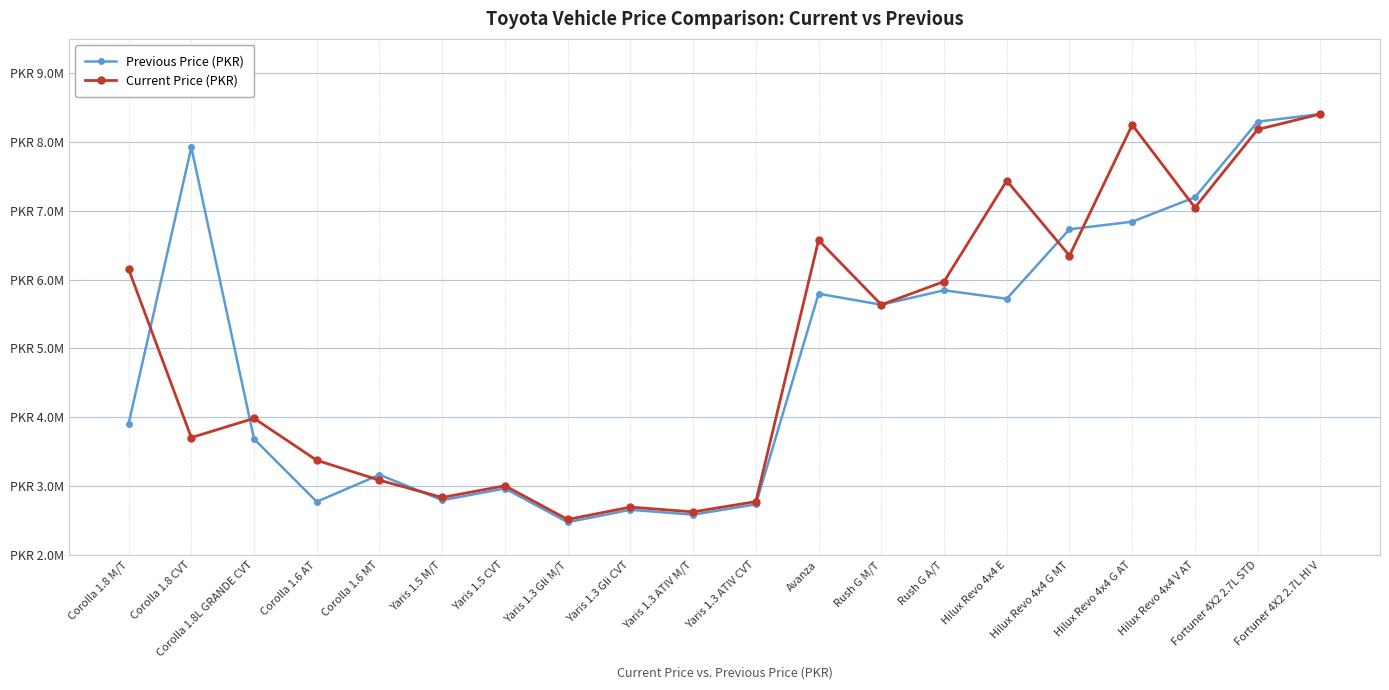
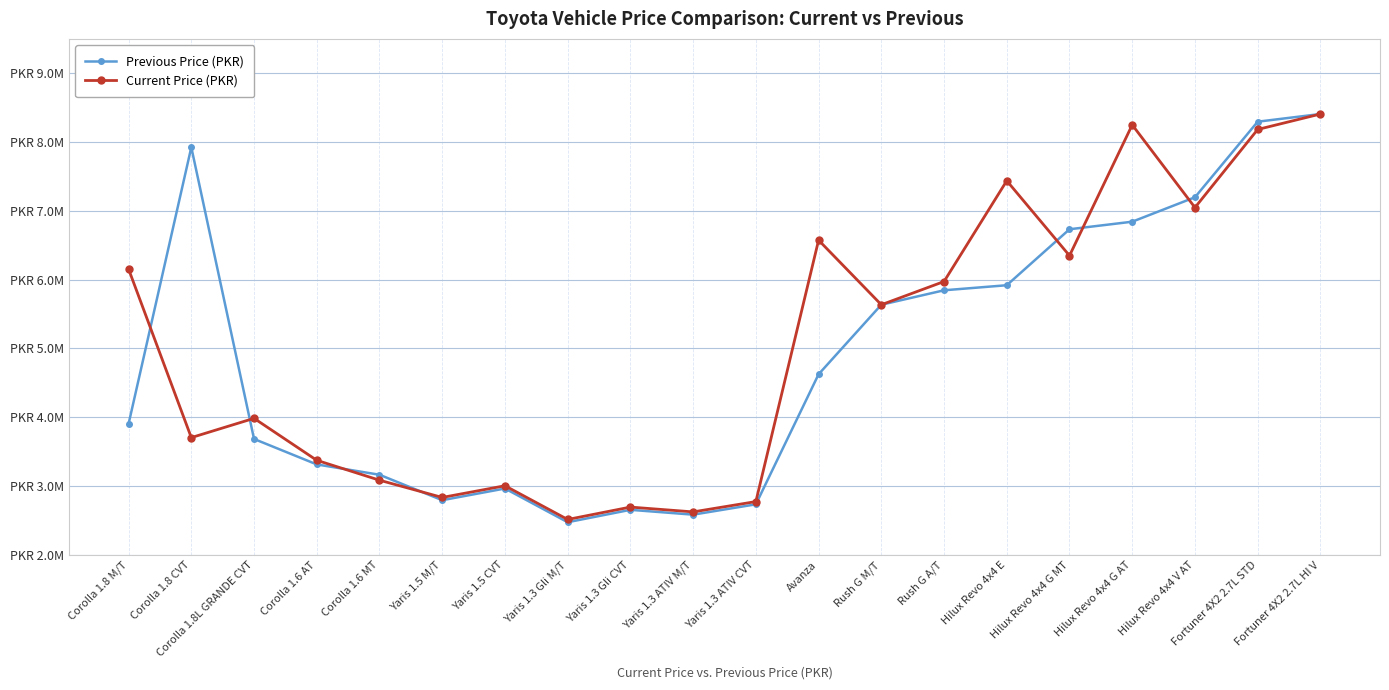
  {
    "Previous Price (PKR)": {
      "Corolla 1.8 M/T": "PKR 3900000",
      "Corolla 1.8 CVT": "PKR 7900000",
      "Corolla 1.8L GRANDE CVT": "PKR 3700000",
-     "Corolla 1.6 AT": "PKR 2800000",
+     "Corolla 1.6 AT": "PKR 3300000",
      "Corolla 1.6 MT": "PKR 3200000",
      "Yaris 1.5 M/T": "PKR 2800000",
      "Yaris 1.5 CVT": "PKR 3000000",
      "Yaris 1.3 Gli M/T": "PKR 2500000",
      "Yaris 1.3 Gli CVT": "PKR 2700000",
      "Yaris 1.3 ATIV M/T": "PKR 2600000",
      "Yaris 1.3 ATIV CVT": "PKR 2700000",
-     "Avanza": "PKR 5800000",
+     "Avanza": "PKR 4600000",
      "Rush G A/T": "PKR 5800000",
-     "Hilux Revo 4x4 E": "PKR 5700000",
+     "Hilux Revo 4x4 E": "PKR 5900000",
      "Hilux Revo 4x4 G MT": "PKR 6700000",
      "Hilux Revo 4x4 G AT": "PKR 6800000",
      "Hilux Revo 4x4 V AT": "PKR 7200000",
      "Fortuner 4X2 2.7L STD": "PKR 8300000"
    },
    "Current Price (PKR)": {
      "Corolla 1.8 M/T": "PKR 6200000",
      "Corolla 1.8 CVT": "PKR 3700000",
      "Corolla 1.8L GRANDE CVT": "PKR 4000000",
      "Corolla 1.6 AT": "PKR 3400000",
      "Corolla 1.6 MT": "PKR 3100000",
      "Yaris 1.5 M/T": "PKR 2800000",
      "Yaris 1.5 CVT": "PKR 3000000",
      "Yaris 1.3 Gli M/T": "PKR 2500000",
      "Yaris 1.3 Gli CVT": "PKR 2700000",
      "Yaris 1.3 ATIV M/T": "PKR 2600000",
      "Yaris 1.3 ATIV CVT": "PKR 2800000",
      "Avanza": "PKR 6600000",
      "Rush G A/T": "PKR 6000000",
      "Hilux Revo 4x4 E": "PKR 7400000",
      "Hilux Revo 4x4 G MT": "PKR 6300000",
      "Hilux Revo 4x4 G AT": "PKR 8300000",
      "Hilux Revo 4x4 V AT": "PKR 7000000",
      "Fortuner 4X2 2.7L STD": "PKR 8200000"
    }
  }
